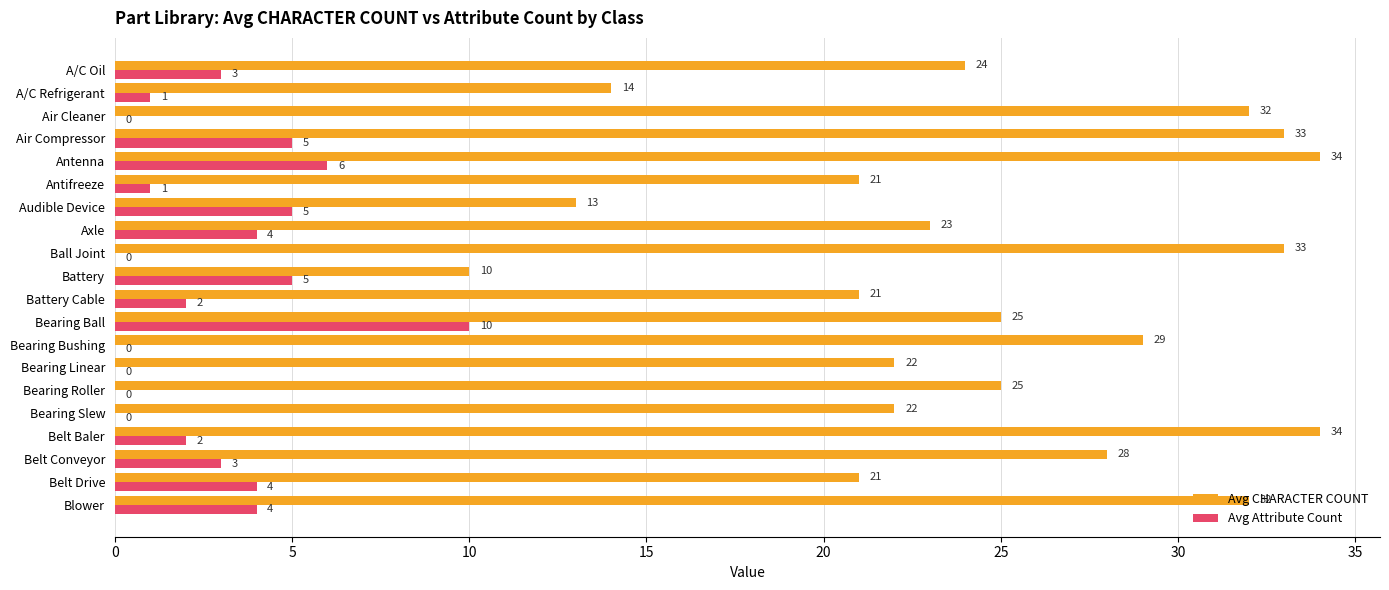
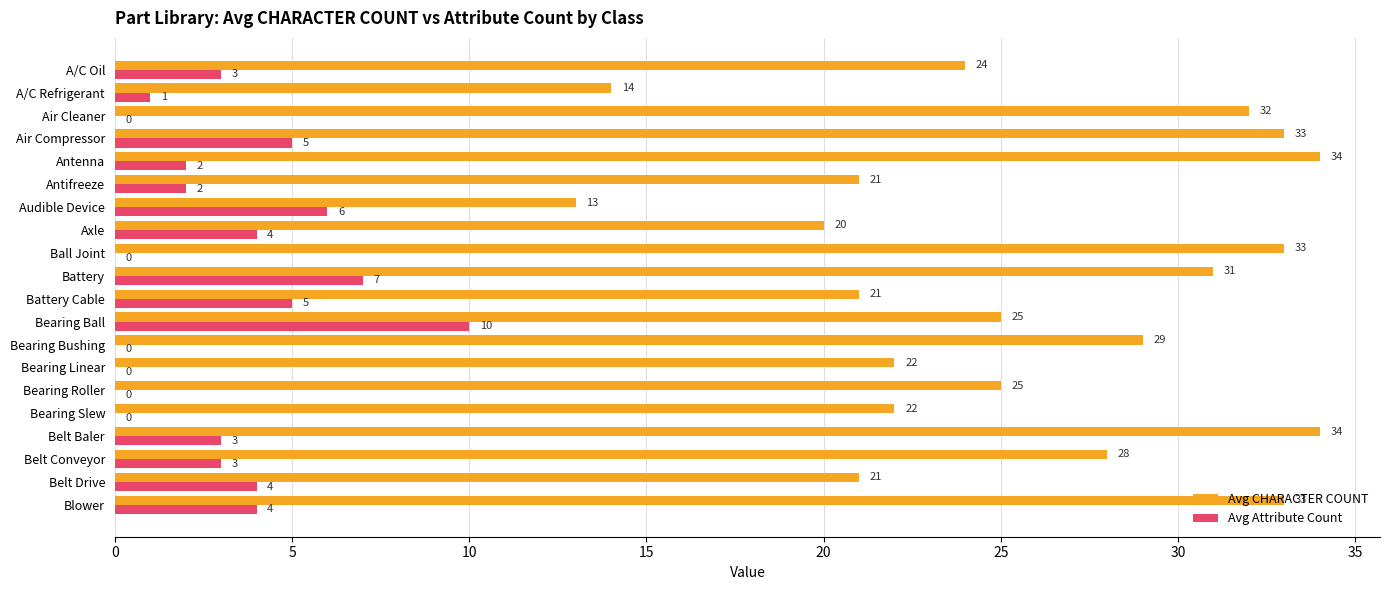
  {
    "Avg CHARACTER COUNT": {
      "A/C Oil": 24,
      "A/C Refrigerant": 14,
      "Air Cleaner": 32,
      "Air Compressor": 33,
      "Antenna": 34,
      "Antifreeze": 21,
      "Audible Device": 13,
-     "Axle": 23,
+     "Axle": 20,
      "Ball Joint": 33,
-     "Battery": 10,
+     "Battery": 31,
      "Battery Cable": 21,
      "Bearing Ball": 25,
      "Bearing Bushing": 29,
      "Bearing Linear": 22,
      "Bearing Roller": 25,
      "Bearing Slew": 22,
      "Belt Baler": 34,
      "Belt Conveyor": 28,
      "Belt Drive": 21,
-     "Blower": 32
+     "Blower": 33
    },
    "Avg Attribute Count": {
      "A/C Oil": 3,
      "A/C Refrigerant": 1,
      "Air Cleaner": 0,
      "Air Compressor": 5,
-     "Antenna": 6,
-     "Antifreeze": 1,
-     "Audible Device": 5,
+     "Antenna": 2,
+     "Antifreeze": 2,
+     "Audible Device": 6,
      "Axle": 4,
      "Ball Joint": 0,
-     "Battery": 5,
-     "Battery Cable": 2,
+     "Battery": 7,
+     "Battery Cable": 5,
      "Bearing Ball": 10,
      "Bearing Bushing": 0,
      "Bearing Linear": 0,
      "Bearing Roller": 0,
      "Bearing Slew": 0,
-     "Belt Baler": 2,
+     "Belt Baler": 3,
      "Belt Conveyor": 3,
      "Belt Drive": 4,
      "Blower": 4
    }
  }
